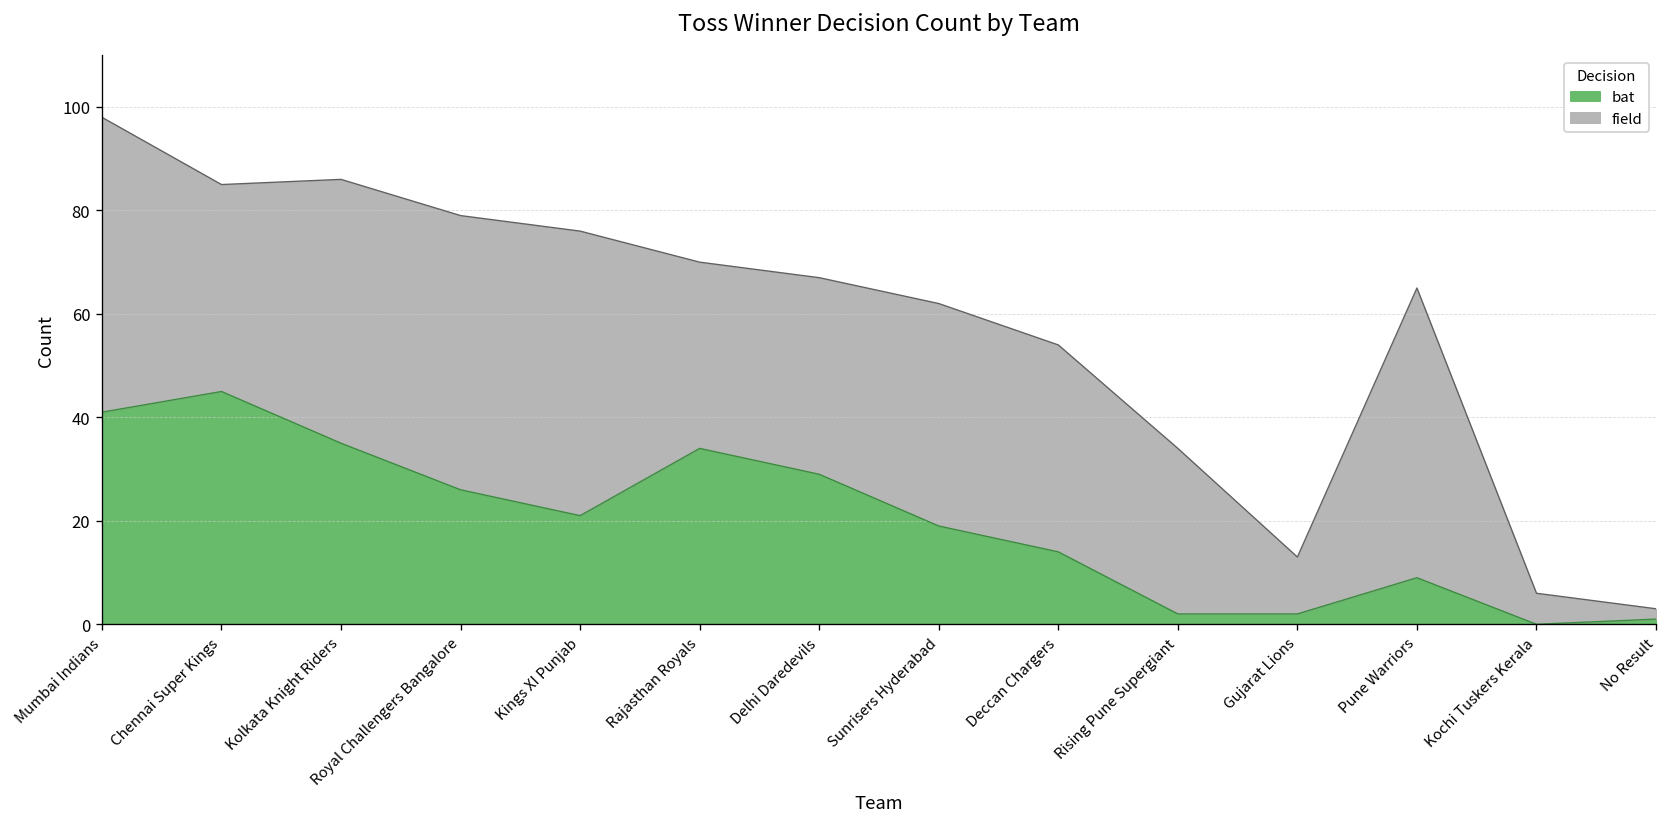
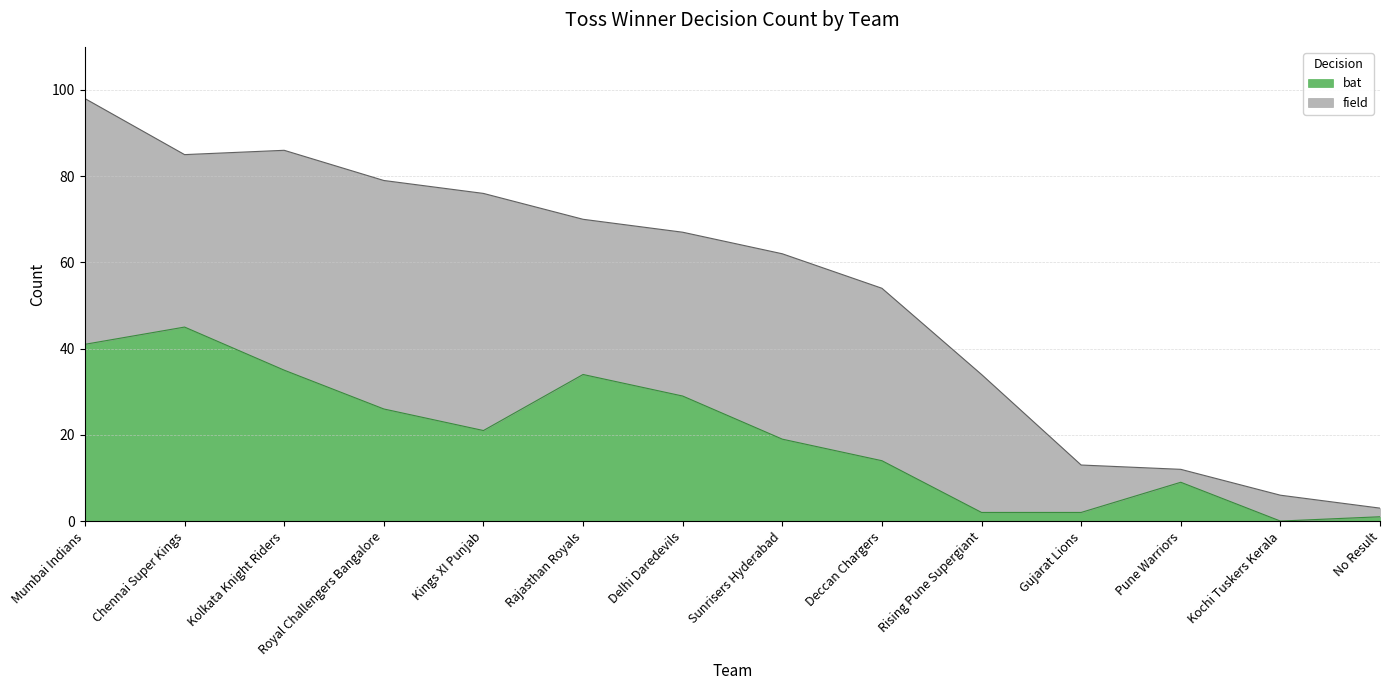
  {
    "bat": {
      "Mumbai Indians": 41,
      "Chennai Super Kings": 45,
      "Kolkata Knight Riders": 35,
      "Royal Challengers Bangalore": 26,
      "Kings XI Punjab": 21,
      "Rajasthan Royals": 34,
      "Delhi Daredevils": 29,
      "Sunrisers Hyderabad": 19,
      "Deccan Chargers": 14,
      "Rising Pune Supergiant": 2,
      "Gujarat Lions": 2,
      "Pune Warriors": 9,
      "Kochi Tuskers Kerala": 0,
      "No Result": 1
    },
    "field": {
      "Mumbai Indians": 57,
      "Chennai Super Kings": 40,
      "Kolkata Knight Riders": 51,
      "Royal Challengers Bangalore": 53,
      "Kings XI Punjab": 55,
      "Rajasthan Royals": 36,
      "Delhi Daredevils": 38,
      "Sunrisers Hyderabad": 43,
      "Deccan Chargers": 40,
      "Rising Pune Supergiant": 32,
      "Gujarat Lions": 11,
-     "Pune Warriors": 56,
+     "Pune Warriors": 3,
      "Kochi Tuskers Kerala": 6,
      "No Result": 2
    }
  }
